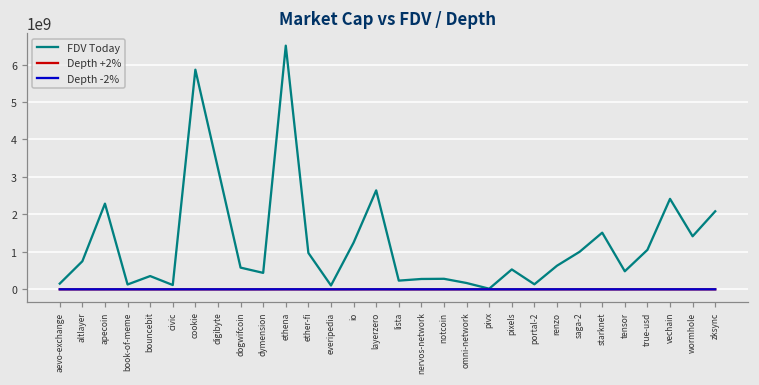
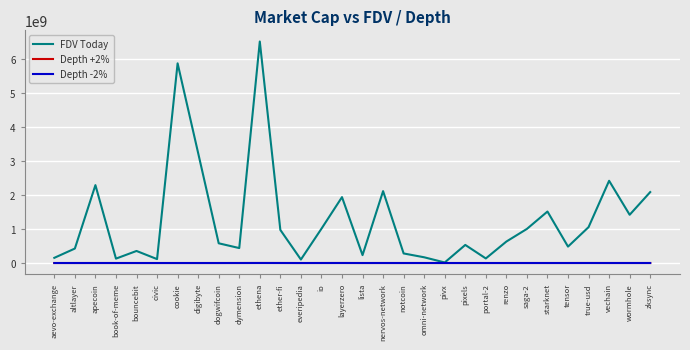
  {
    "FDV Today": {
      "aevo-exchange": 200000000,
-     "altlayer": 700000000,
+     "altlayer": 400000000,
      "apecoin": 2300000000,
      "book-of-meme": 100000000,
      "bouncebit": 400000000,
      "civic": 100000000,
      "cookie": 5900000000,
      "digibyte": 3200000000,
      "dogwifcoin": 600000000,
      "dymension": 400000000,
      "ethena": 6500000000,
      "ether-fi": 1000000000,
      "everipedia": 100000000,
-     "io": 1200000000,
-     "layerzero": 2600000000,
+     "io": 1000000000,
+     "layerzero": 1900000000,
      "lista": 200000000,
-     "nervos-network": 300000000,
+     "nervos-network": 2100000000,
      "notcoin": 300000000,
      "omni-network": 200000000,
      "pixels": 500000000,
      "portal-2": 100000000,
      "renzo": 600000000,
      "saga-2": 1000000000,
      "starknet": 1500000000,
      "tensor": 500000000,
      "true-usd": 1100000000,
      "vechain": 2400000000,
      "wormhole": 1400000000,
      "zksync": 2100000000
    },
    "Depth -2%": {
      "aevo-exchange": 0,
      "altlayer": 0,
      "apecoin": 0,
      "book-of-meme": 0,
      "bouncebit": 0,
      "civic": 0,
      "cookie": 0,
      "digibyte": 0,
      "dogwifcoin": 0,
      "dymension": 0,
      "ethena": 0,
      "ether-fi": 0,
      "everipedia": 0,
      "io": 0,
      "layerzero": 0,
      "lista": 0,
      "nervos-network": 0,
      "notcoin": 0,
      "omni-network": 0,
      "pixels": 0,
      "portal-2": 0,
      "renzo": 0,
      "saga-2": 0,
      "starknet": 0,
      "tensor": 0,
      "true-usd": 0,
      "vechain": 0,
      "wormhole": 0,
      "zksync": 0
    }
  }
